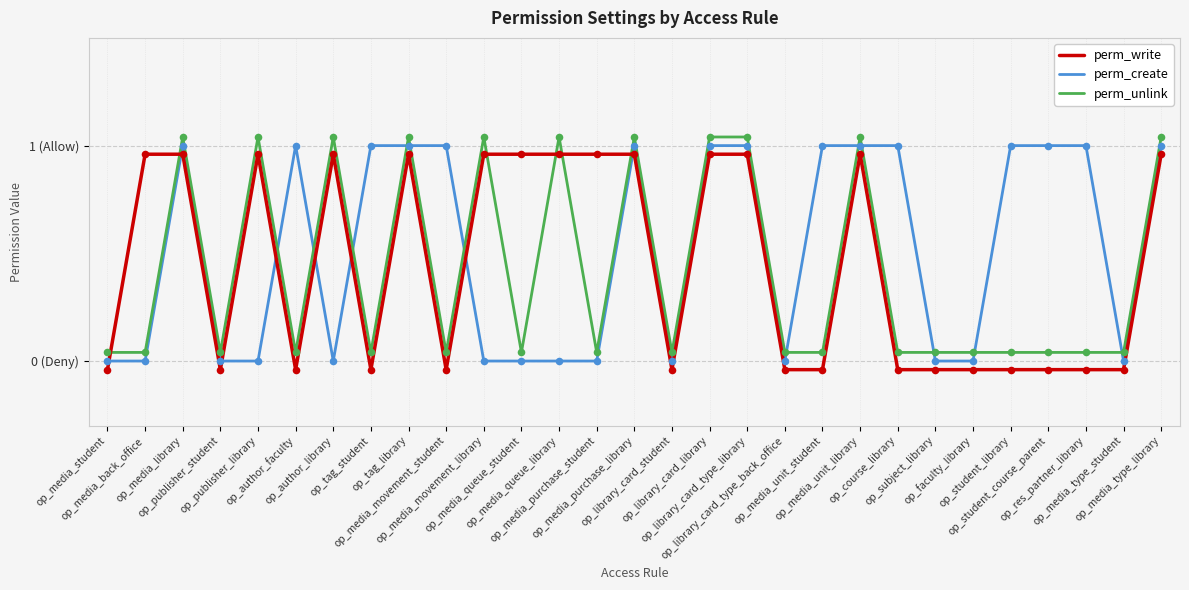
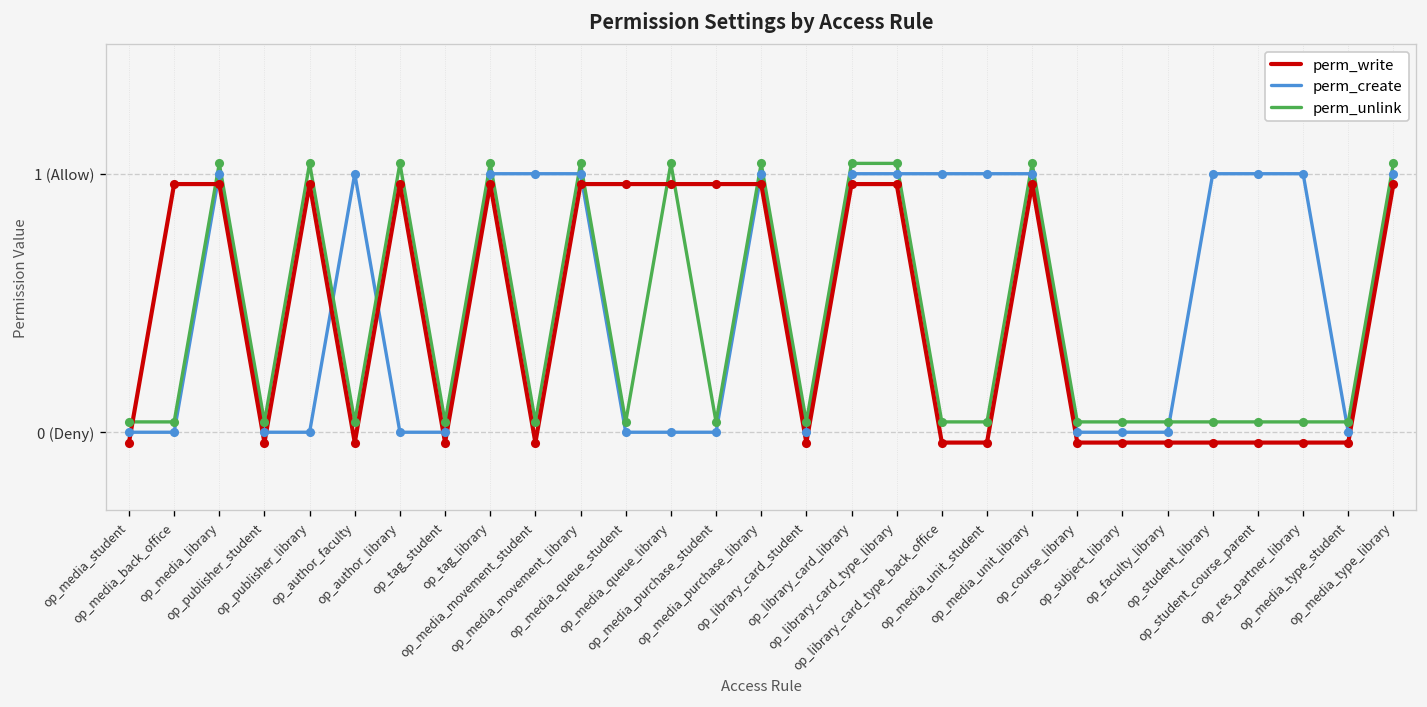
  {
    "perm_write": {
      "op_media_student": "-0.04 (Allow)",
      "op_media_back_office": "0.96 (Allow)",
      "op_media_library": "0.96 (Allow)",
      "op_publisher_student": "-0.04 (Allow)",
      "op_publisher_library": "0.96 (Allow)",
      "op_author_faculty": "-0.04 (Allow)",
      "op_author_library": "0.96 (Allow)",
      "op_tag_student": "-0.04 (Allow)",
      "op_tag_library": "0.96 (Allow)",
      "op_media_movement_student": "-0.04 (Allow)",
      "op_media_movement_library": "0.96 (Allow)",
      "op_media_queue_student": "0.96 (Allow)",
      "op_media_queue_library": "0.96 (Allow)",
      "op_media_purchase_student": "0.96 (Allow)",
      "op_media_purchase_library": "0.96 (Allow)",
      "op_library_card_student": "-0.04 (Allow)",
      "op_library_card_library": "0.96 (Allow)",
      "op_library_card_type_library": "0.96 (Allow)",
      "op_library_card_type_back_office": "-0.04 (Allow)",
      "op_media_unit_student": "-0.04 (Allow)",
      "op_media_unit_library": "0.96 (Allow)",
      "op_course_library": "-0.04 (Allow)",
      "op_subject_library": "-0.04 (Allow)",
      "op_faculty_library": "-0.04 (Allow)",
      "op_student_library": "-0.04 (Allow)",
      "op_student_course_parent": "-0.04 (Allow)",
      "op_res_partner_library": "-0.04 (Allow)",
      "op_media_type_student": "-0.04 (Allow)",
      "op_media_type_library": "0.96 (Allow)"
    },
    "perm_create": {
      "op_media_student": "0 (Allow)",
      "op_media_back_office": "0 (Allow)",
      "op_media_library": "1 (Allow)",
      "op_publisher_student": "0 (Allow)",
      "op_publisher_library": "0 (Allow)",
      "op_author_faculty": "1 (Allow)",
      "op_author_library": "0 (Allow)",
-     "op_tag_student": "1 (Allow)",
+     "op_tag_student": "0 (Allow)",
      "op_tag_library": "1 (Allow)",
      "op_media_movement_student": "1 (Allow)",
-     "op_media_movement_library": "0 (Allow)",
+     "op_media_movement_library": "1 (Allow)",
      "op_media_queue_student": "0 (Allow)",
      "op_media_queue_library": "0 (Allow)",
      "op_media_purchase_student": "0 (Allow)",
      "op_media_purchase_library": "1 (Allow)",
      "op_library_card_student": "0 (Allow)",
      "op_library_card_library": "1 (Allow)",
      "op_library_card_type_library": "1 (Allow)",
-     "op_library_card_type_back_office": "0 (Allow)",
+     "op_library_card_type_back_office": "1 (Allow)",
      "op_media_unit_student": "1 (Allow)",
      "op_media_unit_library": "1 (Allow)",
-     "op_course_library": "1 (Allow)",
+     "op_course_library": "0 (Allow)",
      "op_subject_library": "0 (Allow)",
      "op_faculty_library": "0 (Allow)",
      "op_student_library": "1 (Allow)",
      "op_student_course_parent": "1 (Allow)",
      "op_res_partner_library": "1 (Allow)",
      "op_media_type_student": "0 (Allow)",
      "op_media_type_library": "1 (Allow)"
    },
    "perm_unlink": {
      "op_media_student": "0.04 (Allow)",
      "op_media_back_office": "0.04 (Allow)",
      "op_media_library": "1.04 (Allow)",
      "op_publisher_student": "0.04 (Allow)",
      "op_publisher_library": "1.04 (Allow)",
      "op_author_faculty": "0.04 (Allow)",
      "op_author_library": "1.04 (Allow)",
      "op_tag_student": "0.04 (Allow)",
      "op_tag_library": "1.04 (Allow)",
      "op_media_movement_student": "0.04 (Allow)",
      "op_media_movement_library": "1.04 (Allow)",
      "op_media_queue_student": "0.04 (Allow)",
      "op_media_queue_library": "1.04 (Allow)",
      "op_media_purchase_student": "0.04 (Allow)",
      "op_media_purchase_library": "1.04 (Allow)",
      "op_library_card_student": "0.04 (Allow)",
      "op_library_card_library": "1.04 (Allow)",
      "op_library_card_type_library": "1.04 (Allow)",
      "op_library_card_type_back_office": "0.04 (Allow)",
      "op_media_unit_student": "0.04 (Allow)",
      "op_media_unit_library": "1.04 (Allow)",
      "op_course_library": "0.04 (Allow)",
      "op_subject_library": "0.04 (Allow)",
      "op_faculty_library": "0.04 (Allow)",
      "op_student_library": "0.04 (Allow)",
      "op_student_course_parent": "0.04 (Allow)",
      "op_res_partner_library": "0.04 (Allow)",
      "op_media_type_student": "0.04 (Allow)",
      "op_media_type_library": "1.04 (Allow)"
    }
  }
